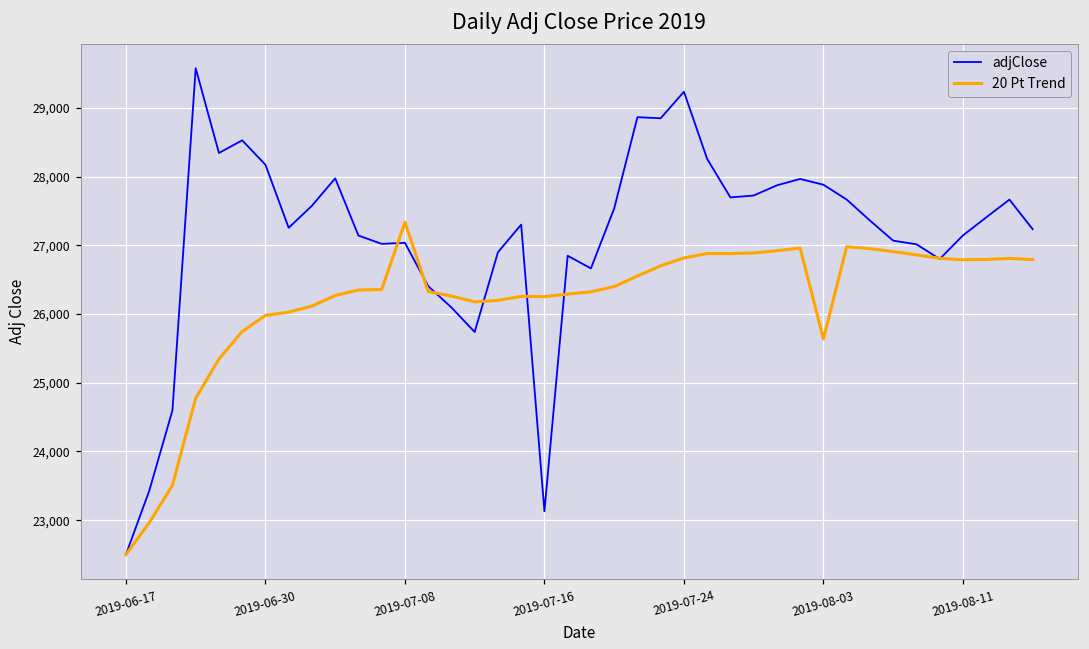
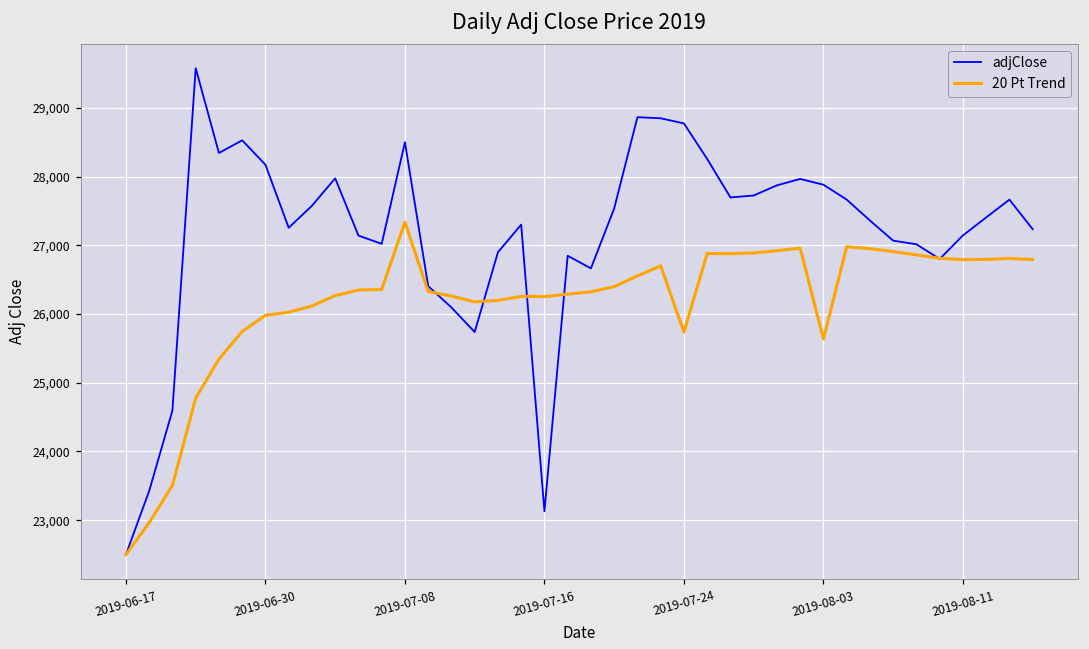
  {
    "adjClose": {
      "2019-06-30": "28,200",
-     "2019-07-08": "27,000",
+     "2019-07-08": "28,500",
      "2019-07-16": "23,100",
-     "2019-07-24": "29,200",
+     "2019-07-24": "28,800",
      "2019-08-03": "27,900",
      "2019-08-11": "27,100"
    },
    "20 Pt Trend": {
      "2019-06-30": "26,000",
      "2019-07-08": "27,300",
      "2019-07-16": "26,300",
-     "2019-07-24": "26,800",
+     "2019-07-24": "25,700",
      "2019-08-03": "25,600",
      "2019-08-11": "26,800"
    }
  }
